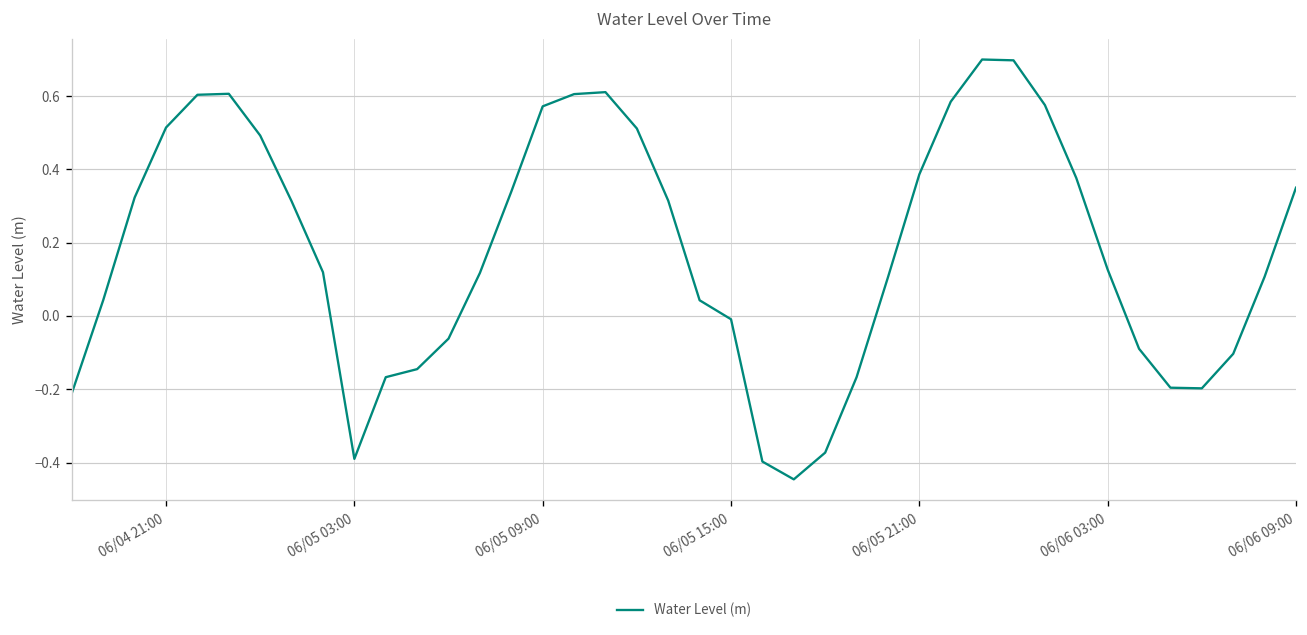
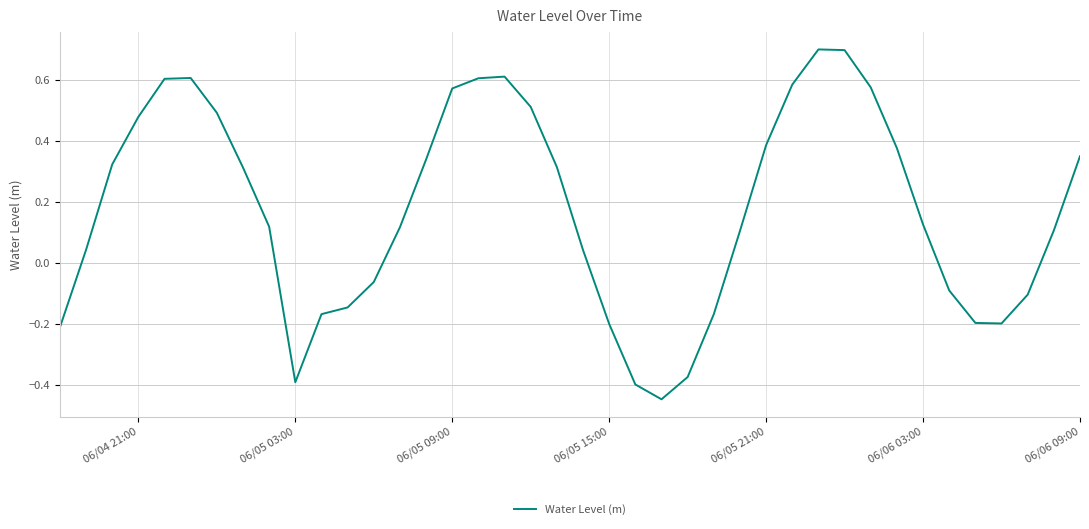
  {
-   "06/04 21:00": 0.51,
+   "06/04 21:00": 0.48,
    "06/05 03:00": -0.39,
    "06/05 09:00": 0.57,
-   "06/05 15:00": -0.01,
+   "06/05 15:00": -0.20,
    "06/05 21:00": 0.39,
    "06/06 03:00": 0.13,
    "06/06 09:00": 0.35
  }
